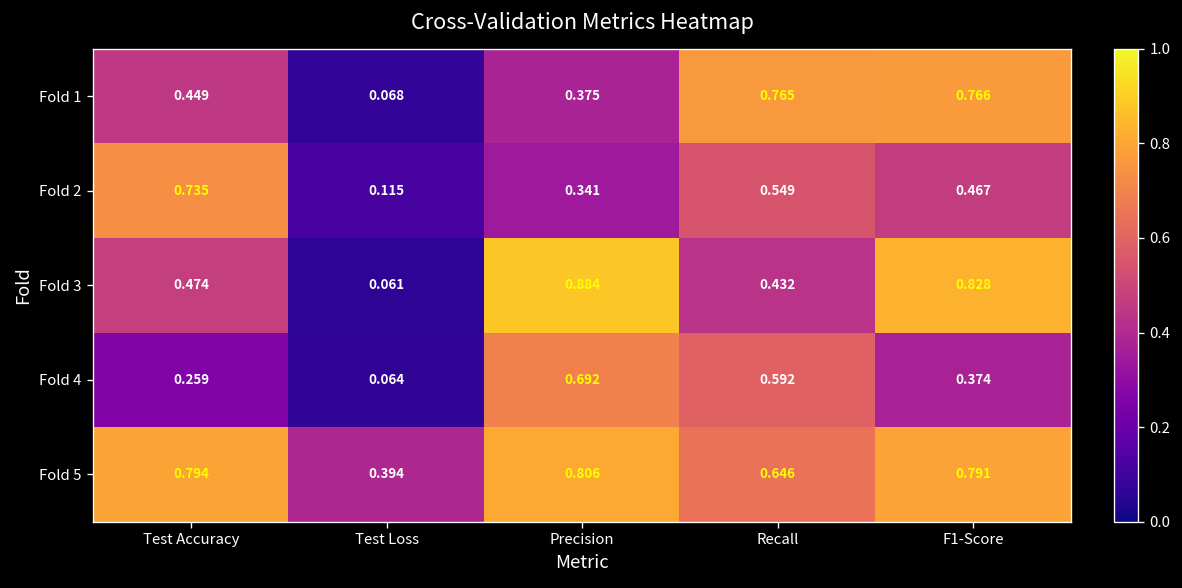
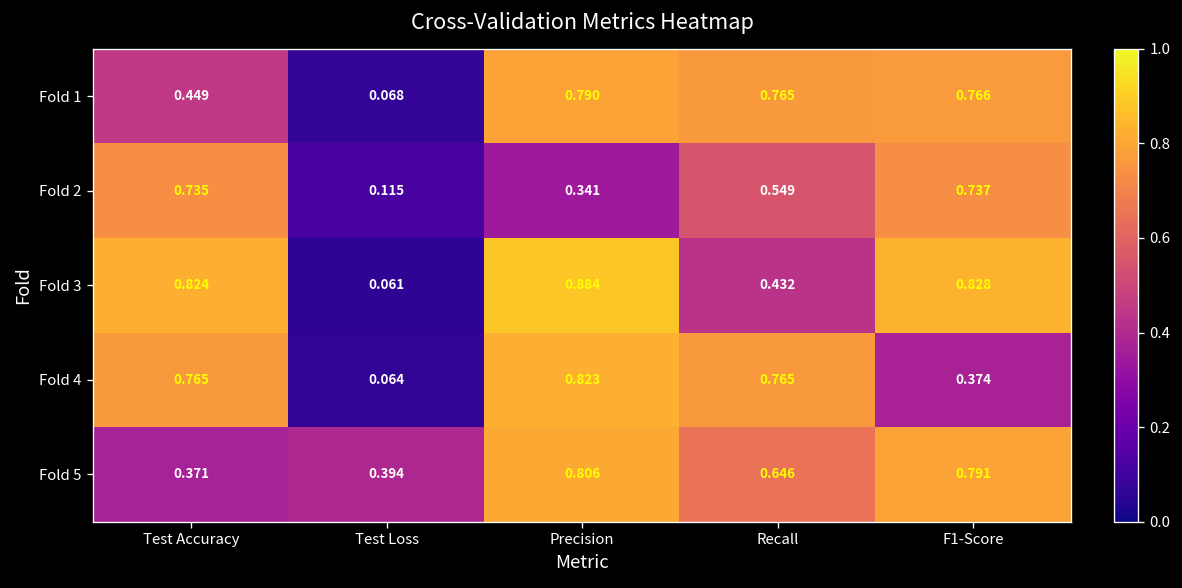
  {
    "Fold 1": {
      "Test Accuracy": 0.449,
      "Test Loss": 0.068,
-     "Precision": 0.375,
+     "Precision": 0.790,
      "Recall": 0.765,
      "F1-Score": 0.766
    },
    "Fold 2": {
      "Test Accuracy": 0.735,
      "Test Loss": 0.115,
      "Precision": 0.341,
      "Recall": 0.549,
-     "F1-Score": 0.467
+     "F1-Score": 0.737
    },
    "Fold 3": {
-     "Test Accuracy": 0.474,
+     "Test Accuracy": 0.824,
      "Test Loss": 0.061,
      "Precision": 0.884,
      "Recall": 0.432,
      "F1-Score": 0.828
    },
    "Fold 4": {
-     "Test Accuracy": 0.259,
+     "Test Accuracy": 0.765,
      "Test Loss": 0.064,
-     "Precision": 0.692,
-     "Recall": 0.592,
+     "Precision": 0.823,
+     "Recall": 0.765,
      "F1-Score": 0.374
    },
    "Fold 5": {
-     "Test Accuracy": 0.794,
+     "Test Accuracy": 0.371,
      "Test Loss": 0.394,
      "Precision": 0.806,
      "Recall": 0.646,
      "F1-Score": 0.791
    }
  }
